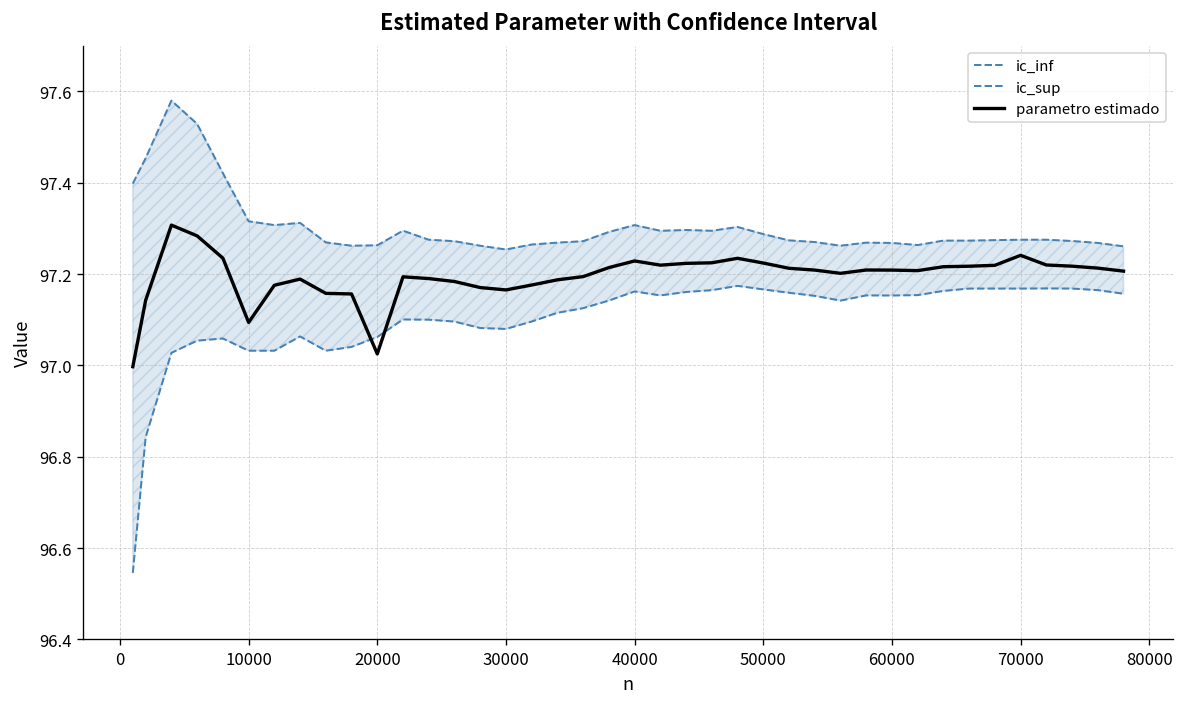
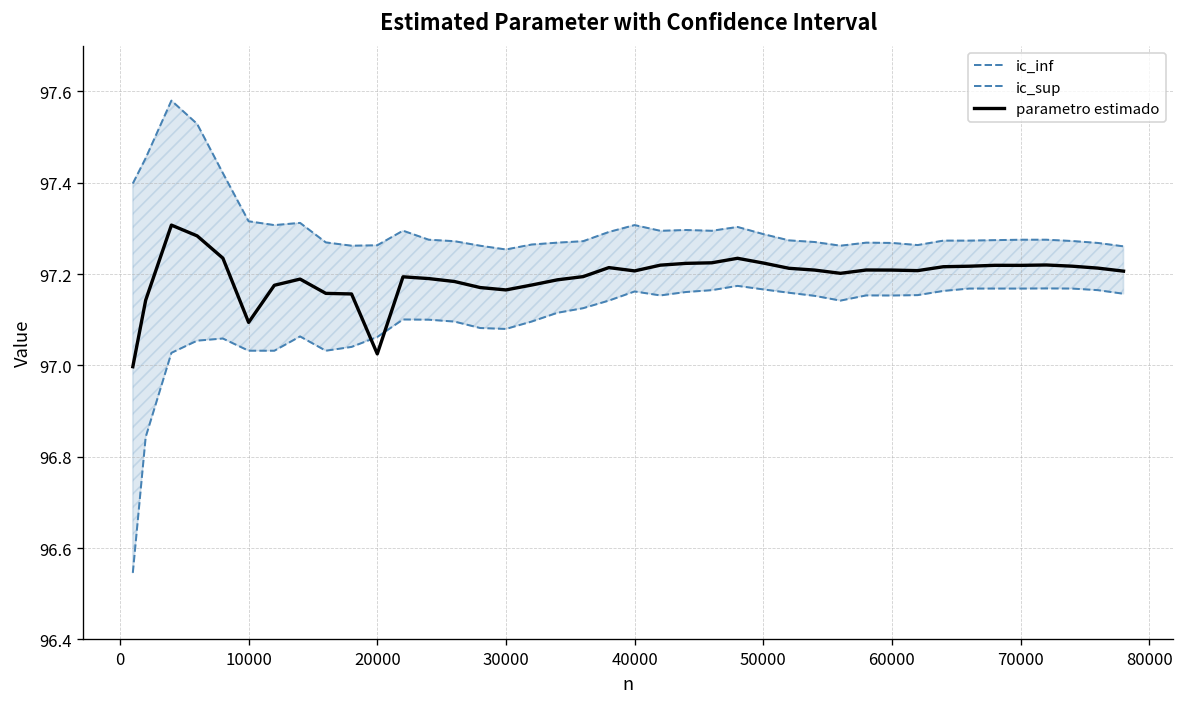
  {
    "parametro estimado": {
      "10000": 97.09,
      "20000": 97.03,
      "30000": 97.17,
-     "40000": 97.23,
+     "40000": 97.21,
      "50000": 97.22,
      "60000": 97.21,
-     "70000": 97.24
+     "70000": 97.22
    }
  }
